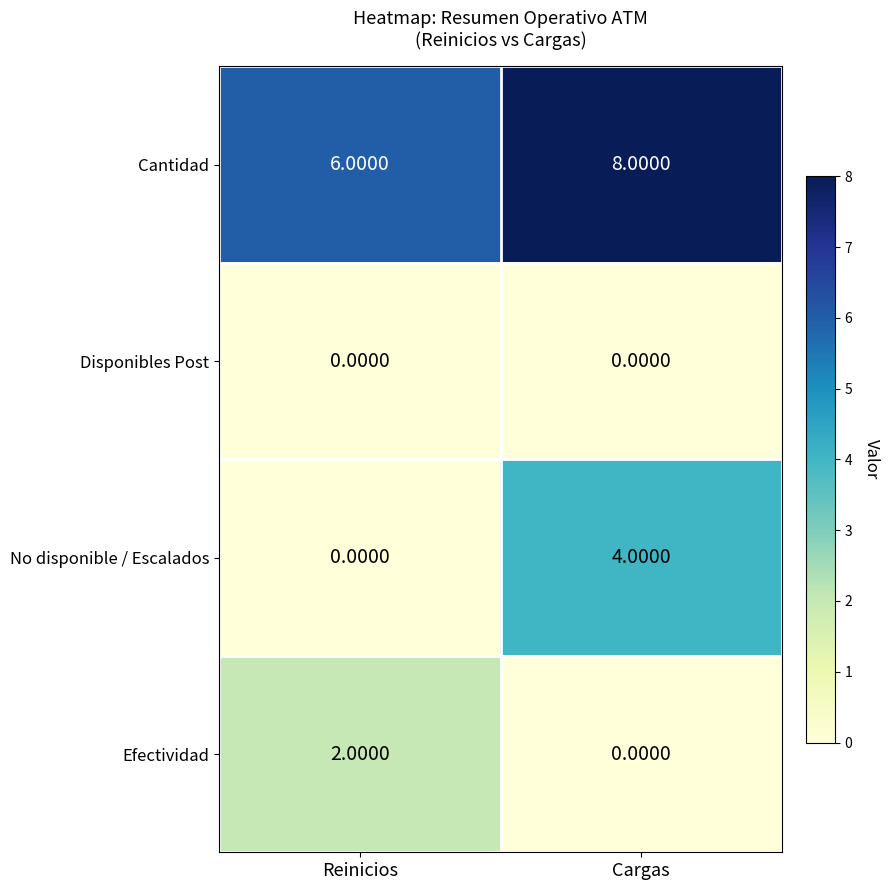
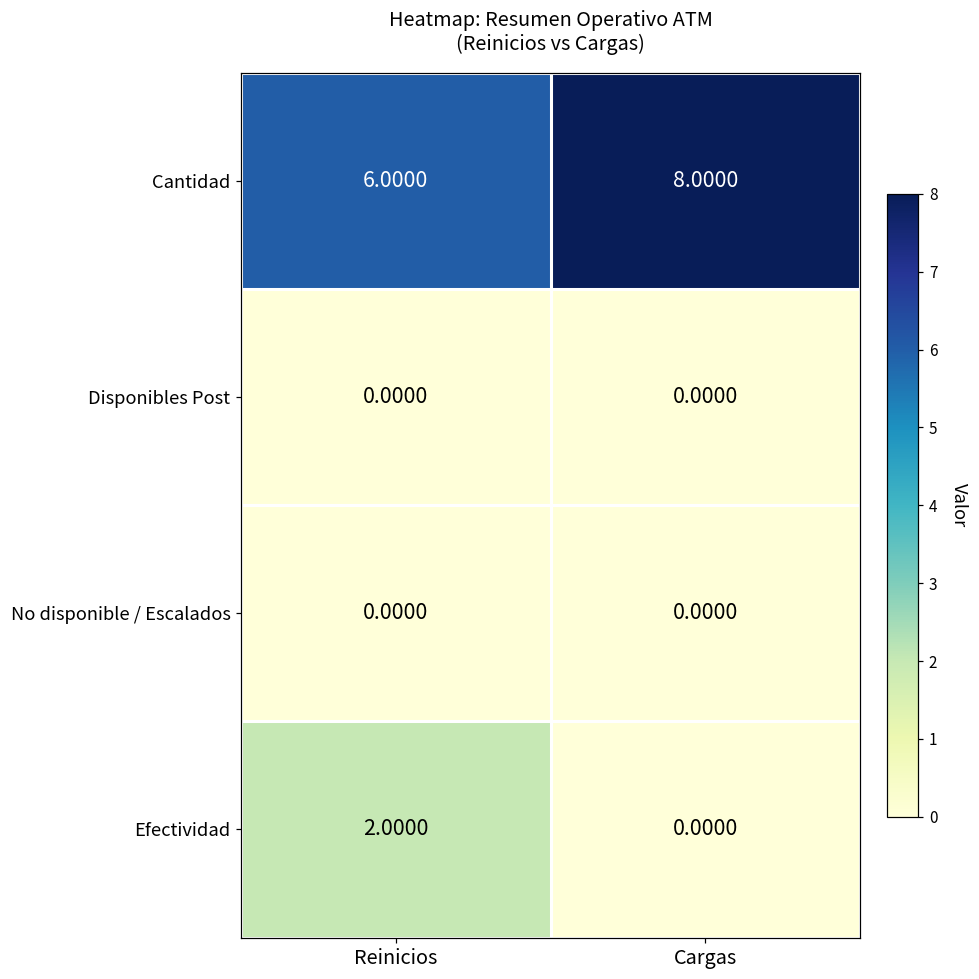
  {
    "Cantidad": {
      "Reinicios": 6.0000,
      "Cargas": 8.0000
    },
    "Disponibles Post": {
      "Reinicios": 0.0000,
      "Cargas": 0.0000
    },
    "No disponible / Escalados": {
      "Reinicios": 0.0000,
-     "Cargas": 4.0000
+     "Cargas": 0.0000
    },
    "Efectividad": {
      "Reinicios": 2.0000,
      "Cargas": 0.0000
    }
  }
